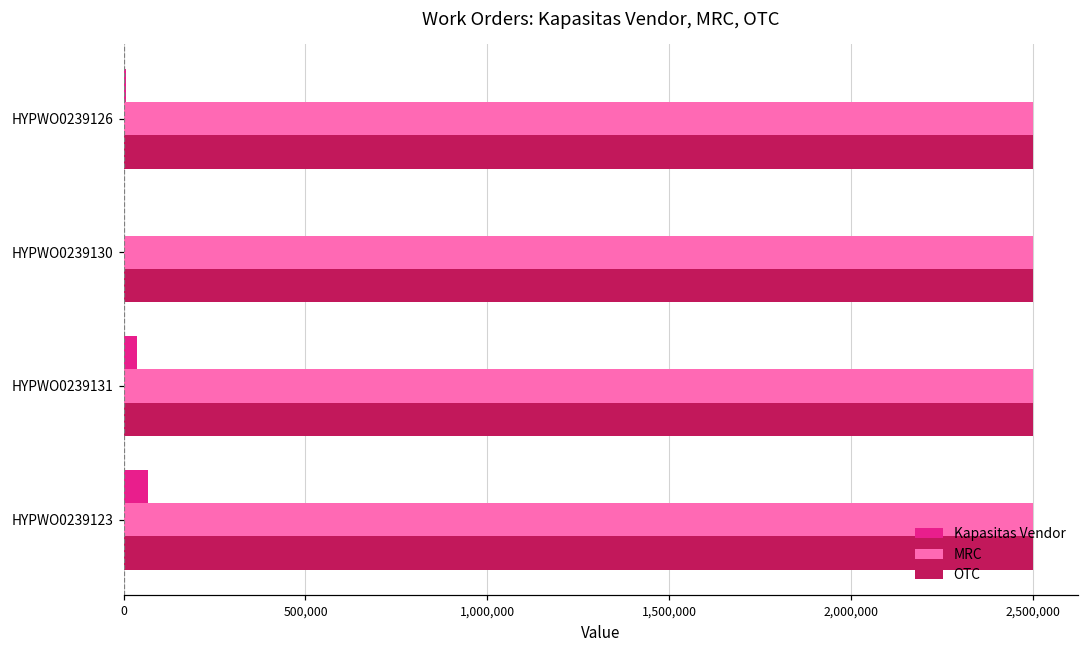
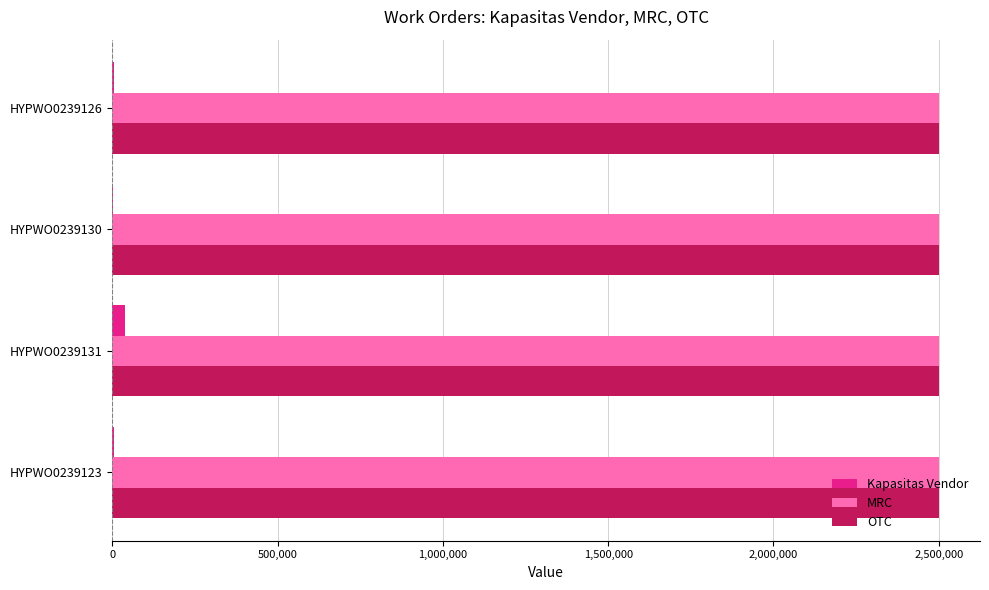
  {
    "Kapasitas Vendor": {
      "HYPWO0239131": "40,000",
-     "HYPWO0239123": "70,000"
+     "HYPWO0239123": "0"
    },
    "MRC": {
      "HYPWO0239126": "2,500,000",
      "HYPWO0239130": "2,500,000",
      "HYPWO0239131": "2,500,000",
      "HYPWO0239123": "2,500,000"
    },
    "OTC": {
      "HYPWO0239126": "2,500,000",
      "HYPWO0239130": "2,500,000",
      "HYPWO0239131": "2,500,000",
      "HYPWO0239123": "2,500,000"
    }
  }
